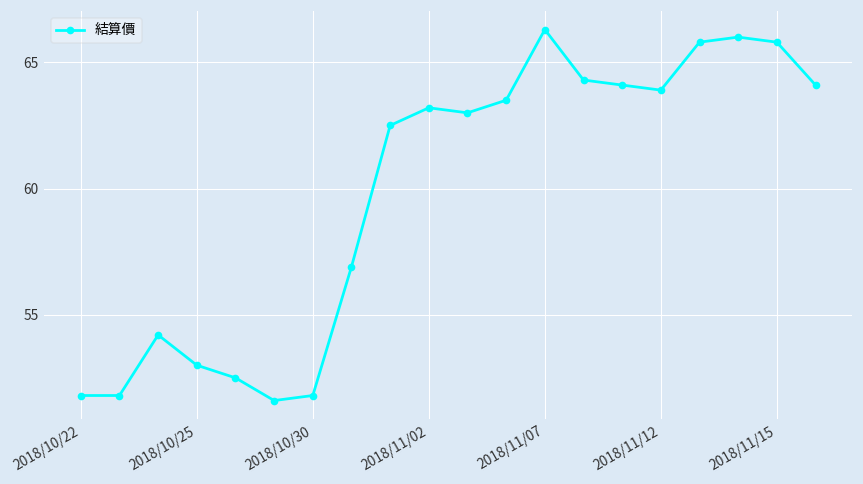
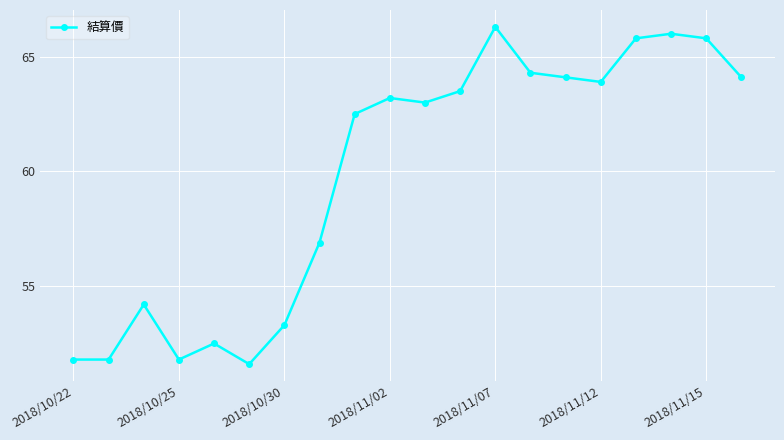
  {
    "2018/10/22": 51.8,
-   "2018/10/25": 53.0,
-   "2018/10/30": 51.8,
+   "2018/10/25": 51.8,
+   "2018/10/30": 53.3,
    "2018/11/02": 63.2,
    "2018/11/07": 66.3,
    "2018/11/15": 65.8
  }
